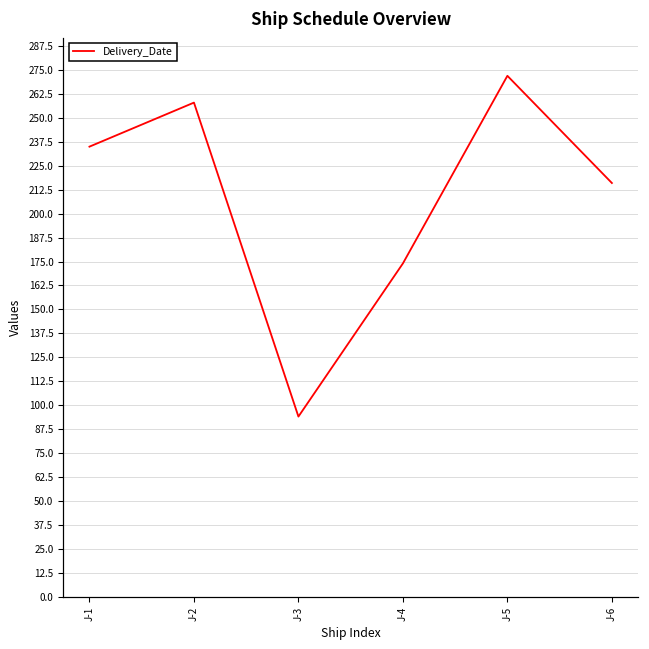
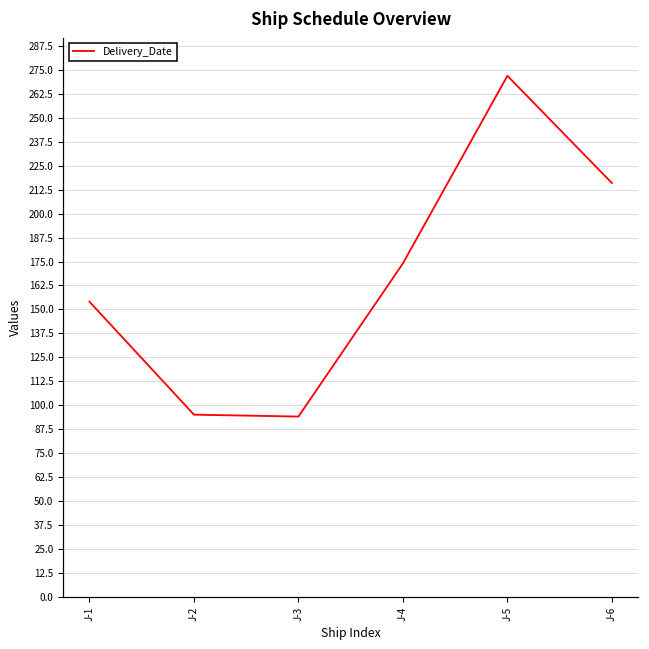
  {
-   "J-1": 235,
-   "J-2": 258,
+   "J-1": 154,
+   "J-2": 95,
    "J-3": 94,
    "J-4": 174,
    "J-5": 272,
    "J-6": 216
  }
